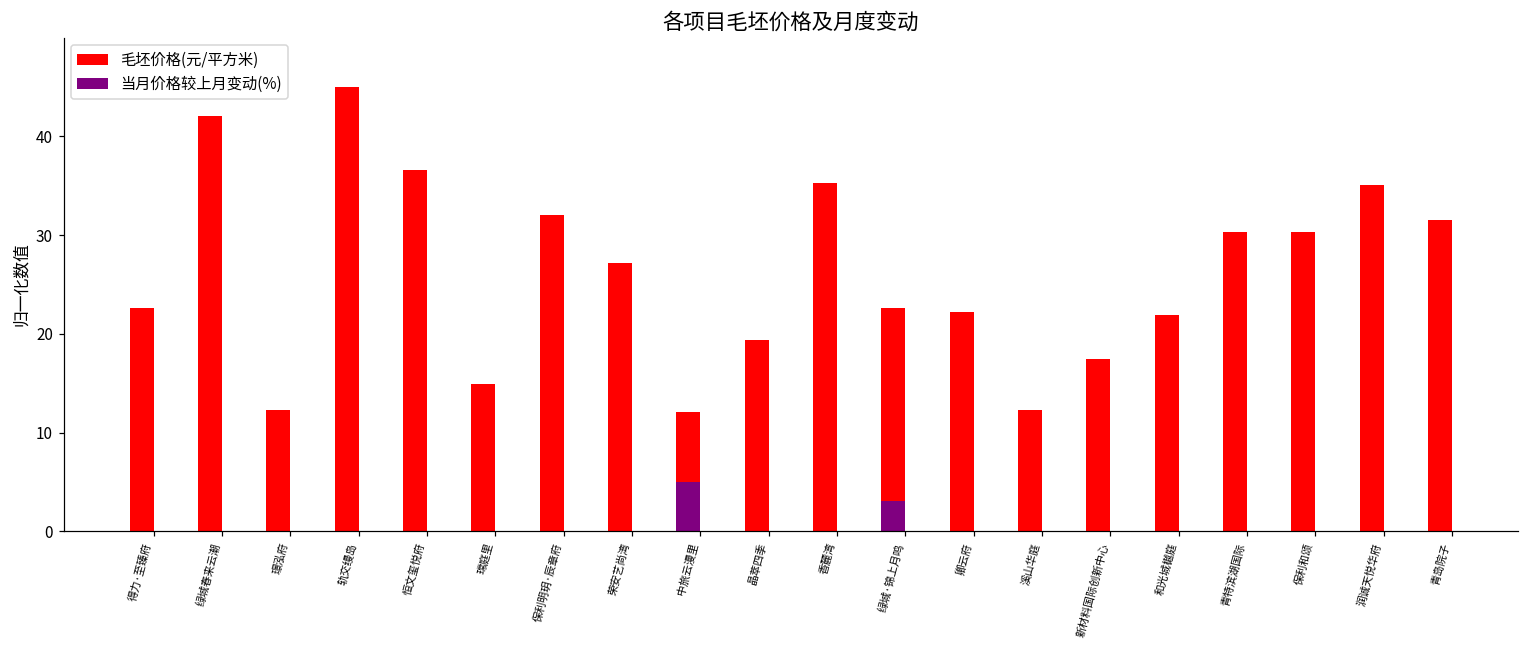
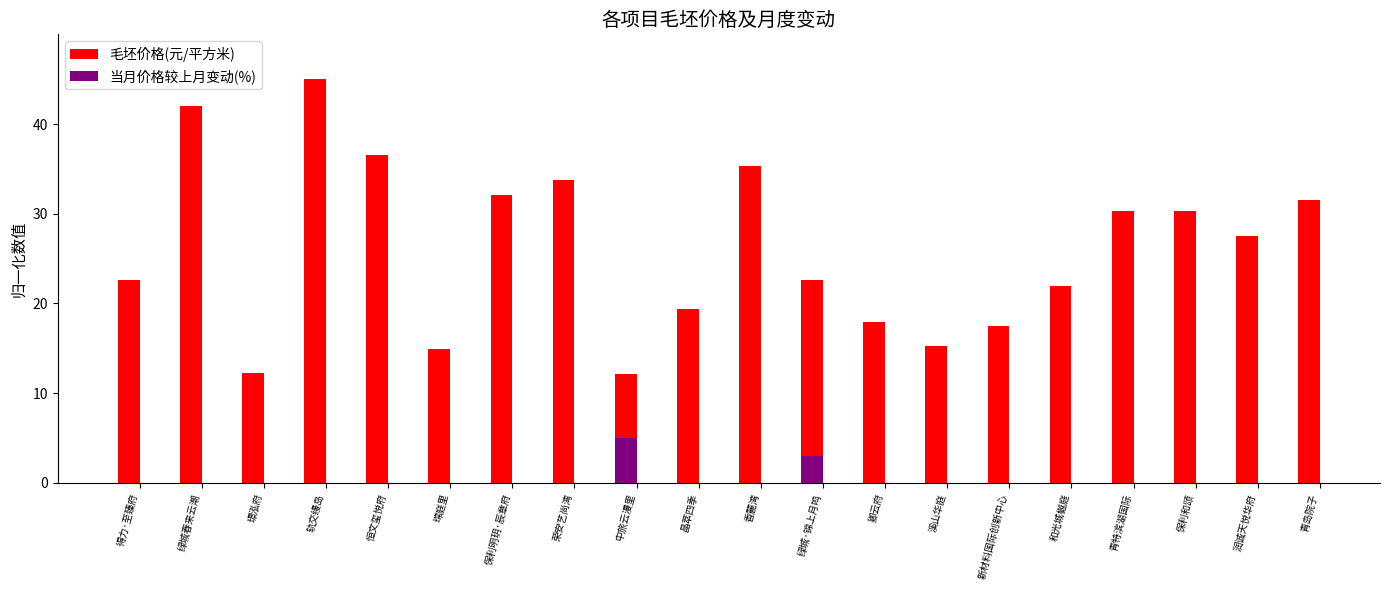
  {
    "毛坯价格(元/平方米)": {
      "得力·至臻府": 23,
      "绿城春来云潮": 42,
      "璟泓府": 12,
      "轨交缦岛": 45,
      "恒文玺悦府": 37,
      "瑺庭里": 15,
      "保利明玥·辰章府": 32,
-     "荣安艺尚湾": 27,
+     "荣安艺尚湾": 34,
      "中旅云漫里": 12,
      "晶萃四季": 19,
      "香麓湾": 35,
      "绿城·锦上月鸣": 23,
-     "卿云府": 22,
-     "溪山华庭": 12,
+     "卿云府": 18,
+     "溪山华庭": 15,
      "新材料国际创新中心": 17,
      "和光城樾庭": 22,
      "青特滨湖国际": 30,
      "保利和颂": 30,
-     "润诚天悦华府": 35,
+     "润诚天悦华府": 27,
      "青岛院子": 32
    },
    "当月价格较上月变动(%)": {
      "得力·至臻府": 0,
      "绿城春来云潮": 0,
      "璟泓府": 0,
      "轨交缦岛": 0,
      "恒文玺悦府": 0,
      "瑺庭里": 0,
      "保利明玥·辰章府": 0,
      "荣安艺尚湾": 0,
      "晶萃四季": 0,
      "香麓湾": 0,
      "卿云府": 0,
      "溪山华庭": 0,
      "新材料国际创新中心": 0,
      "和光城樾庭": 0,
      "青特滨湖国际": 0,
      "保利和颂": 0,
      "润诚天悦华府": 0,
      "青岛院子": 0
    }
  }
